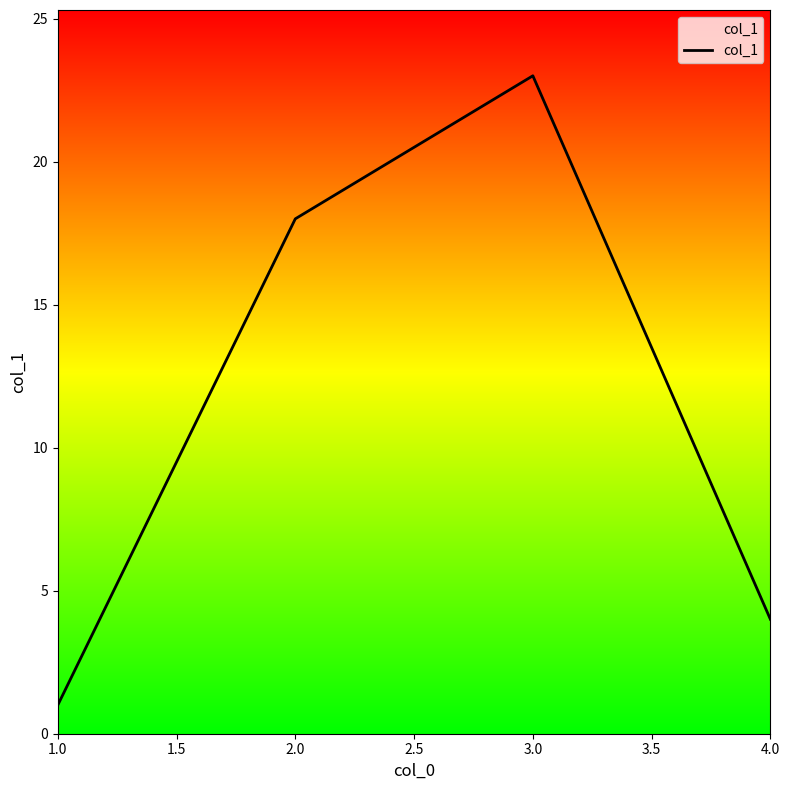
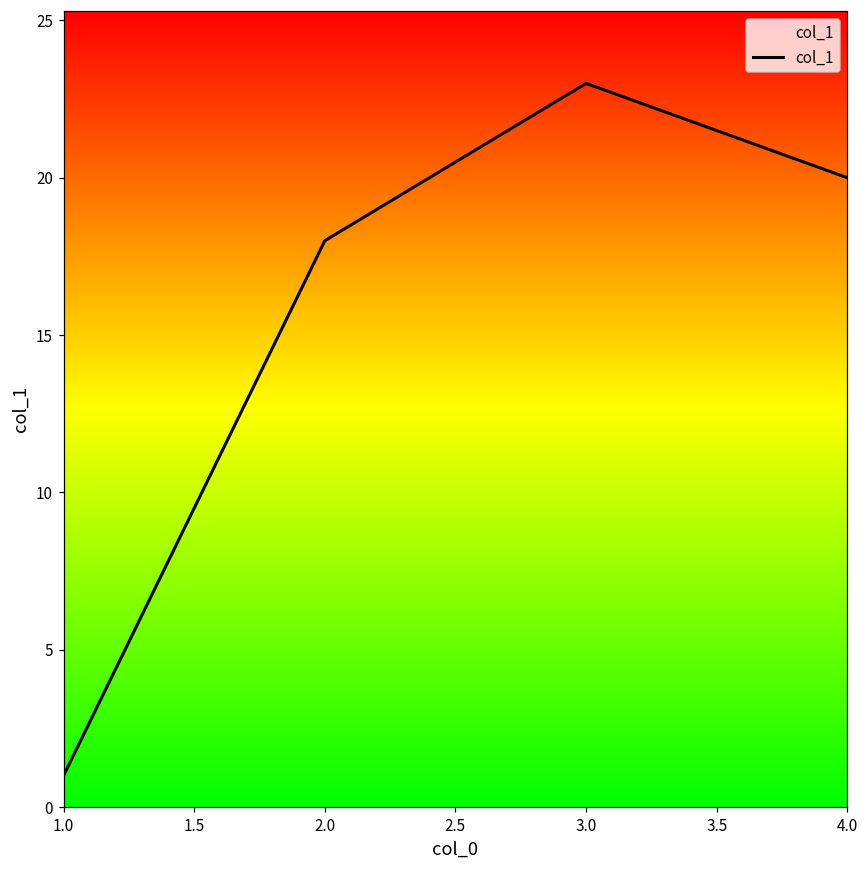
  {
    "1.0": 1,
    "2.0": 18,
    "3.0": 23,
-   "4.0": 4
+   "4.0": 20
  }
